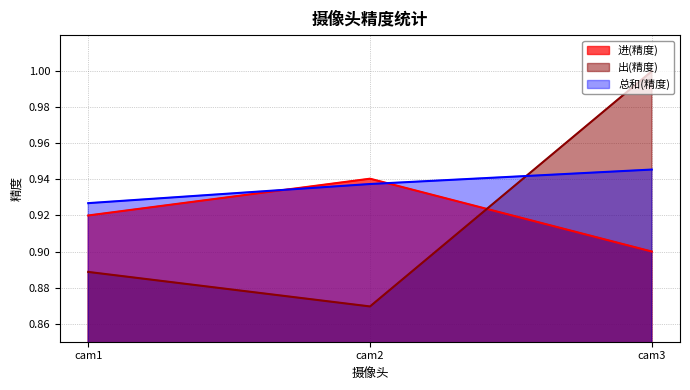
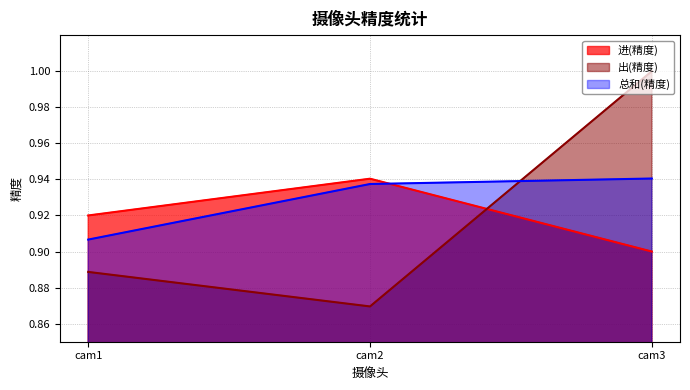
  {
    "进(精度)": {
      "cam1": 0.920,
      "cam2": 0.940,
      "cam3": 0.900
    },
    "出(精度)": {
      "cam1": 0.889,
      "cam2": 0.870
    },
    "总和(精度)": {
-     "cam1": 0.927,
+     "cam1": 0.907,
      "cam2": 0.937,
-     "cam3": 0.945
+     "cam3": 0.940
    }
  }
